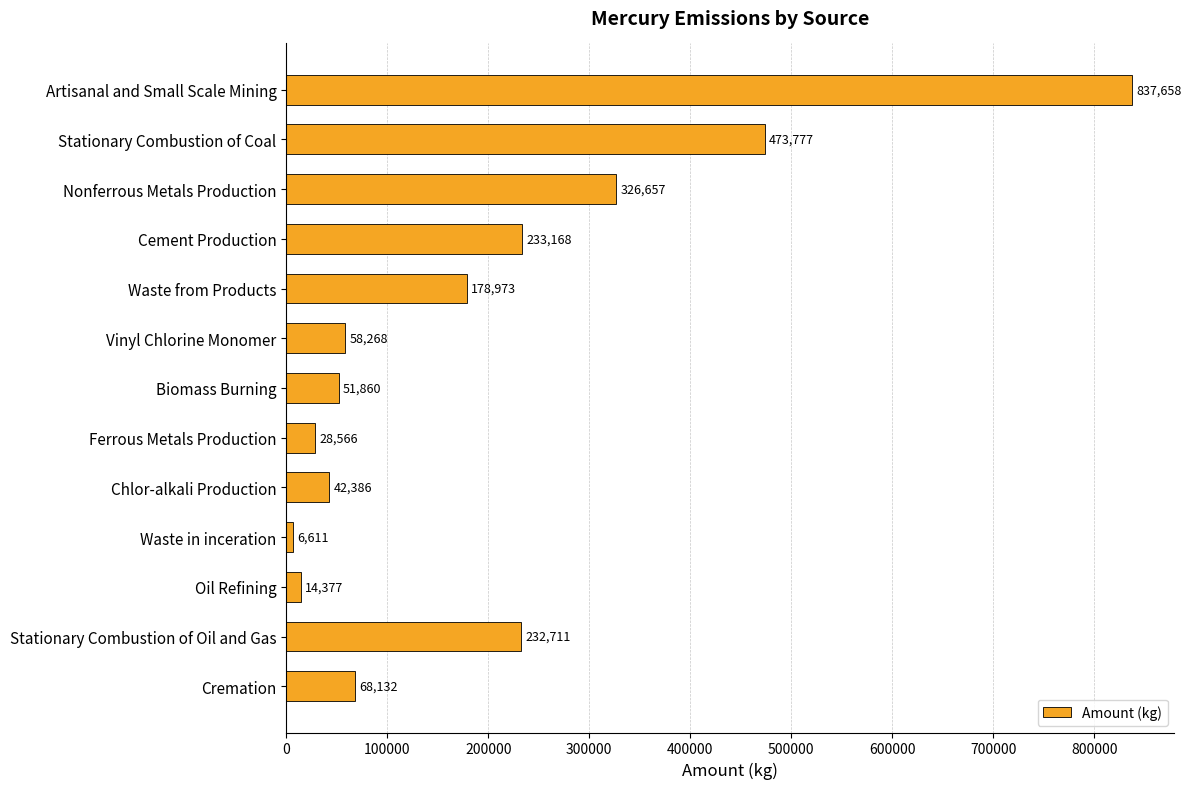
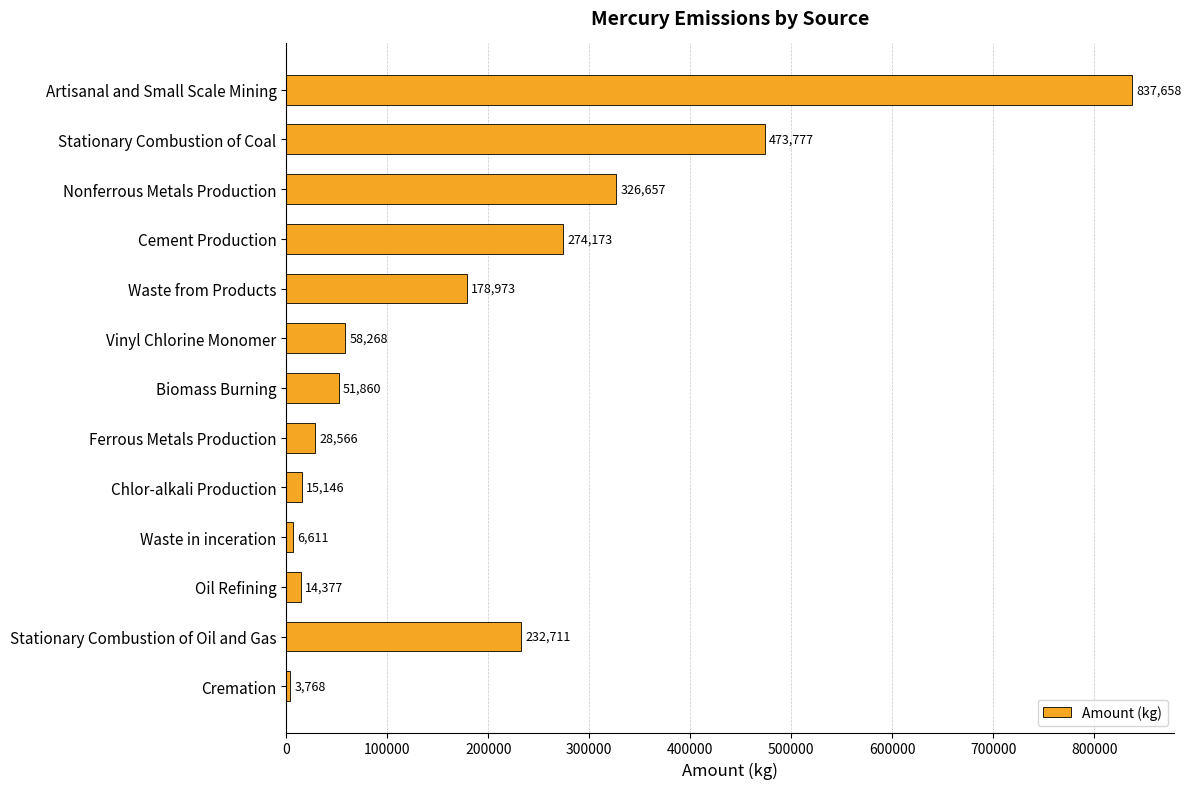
  {
    "Artisanal and Small Scale Mining": "837,658",
    "Stationary Combustion of Coal": "473,777",
    "Nonferrous Metals Production": "326,657",
-   "Cement Production": "233,168",
+   "Cement Production": "274,173",
    "Waste from Products": "178,973",
    "Vinyl Chlorine Monomer": "58,268",
    "Biomass Burning": "51,860",
    "Ferrous Metals Production": "28,566",
-   "Chlor-alkali Production": "42,386",
+   "Chlor-alkali Production": "15,146",
    "Waste in inceration": "6,611",
    "Oil Refining": "14,377",
    "Stationary Combustion of Oil and Gas": "232,711",
-   "Cremation": "68,132"
+   "Cremation": "3,768"
  }
